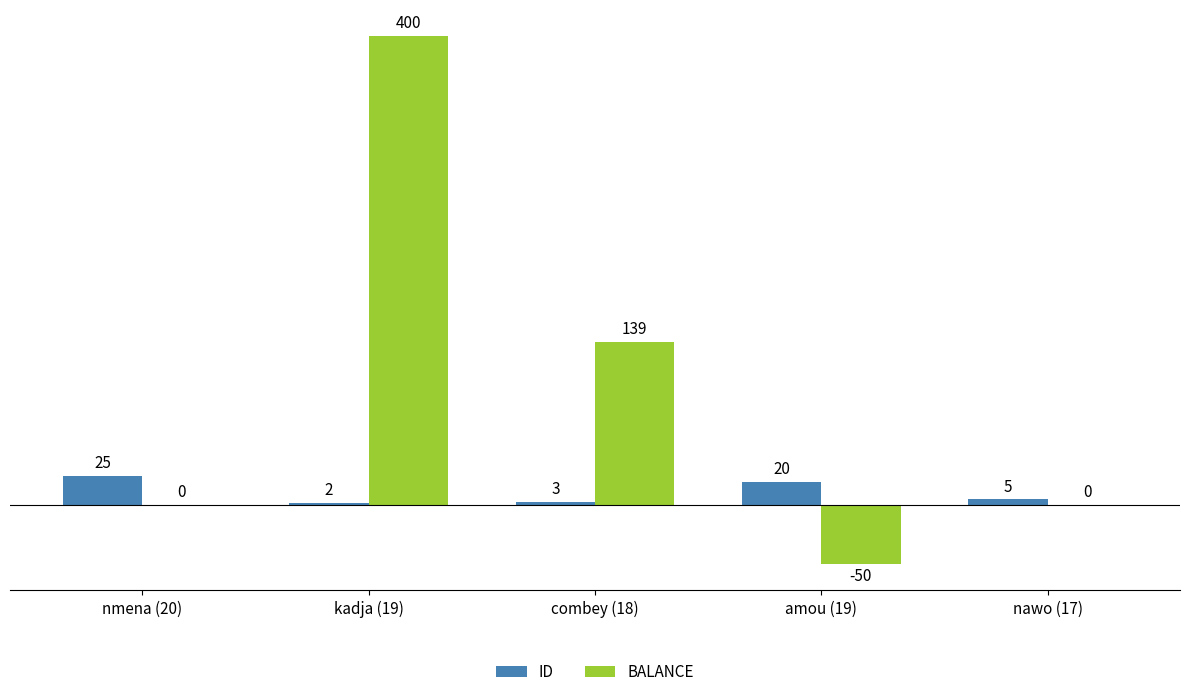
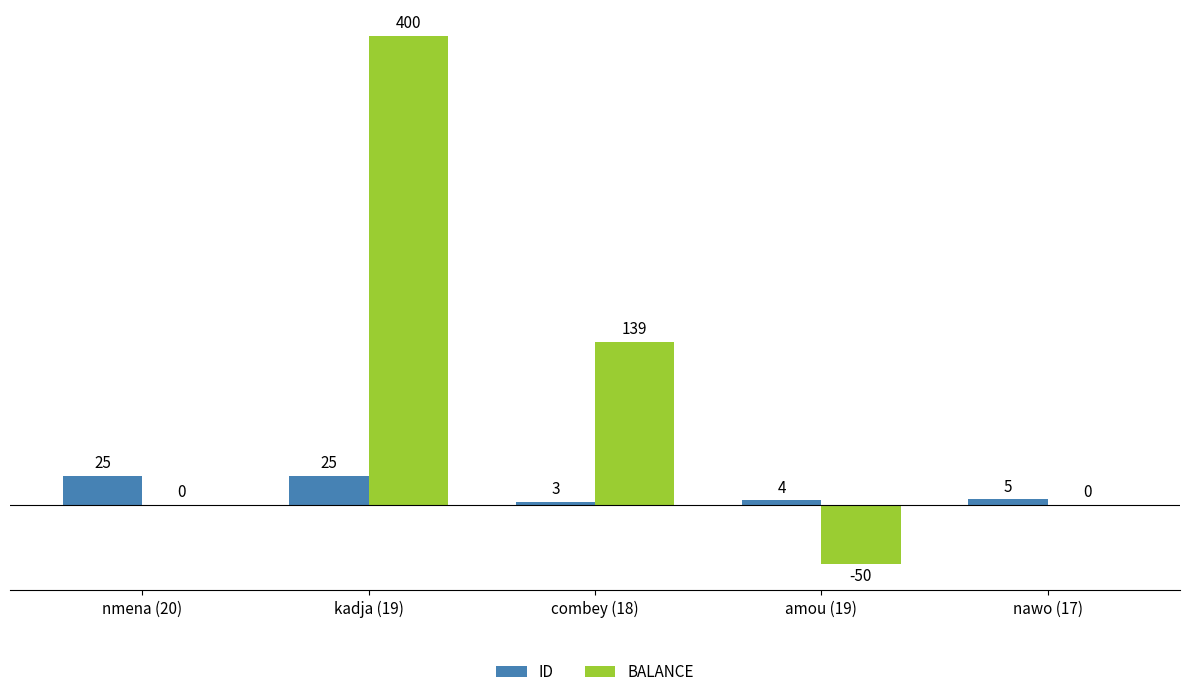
  {
    "ID": {
      "nmena (20)": 25,
-     "kadja (19)": 2,
+     "kadja (19)": 25,
      "combey (18)": 3,
-     "amou (19)": 20,
+     "amou (19)": 4,
      "nawo (17)": 5
    },
    "BALANCE": {
      "nmena (20)": 0,
      "kadja (19)": 400,
      "combey (18)": 139,
      "amou (19)": -50,
      "nawo (17)": 0
    }
  }
